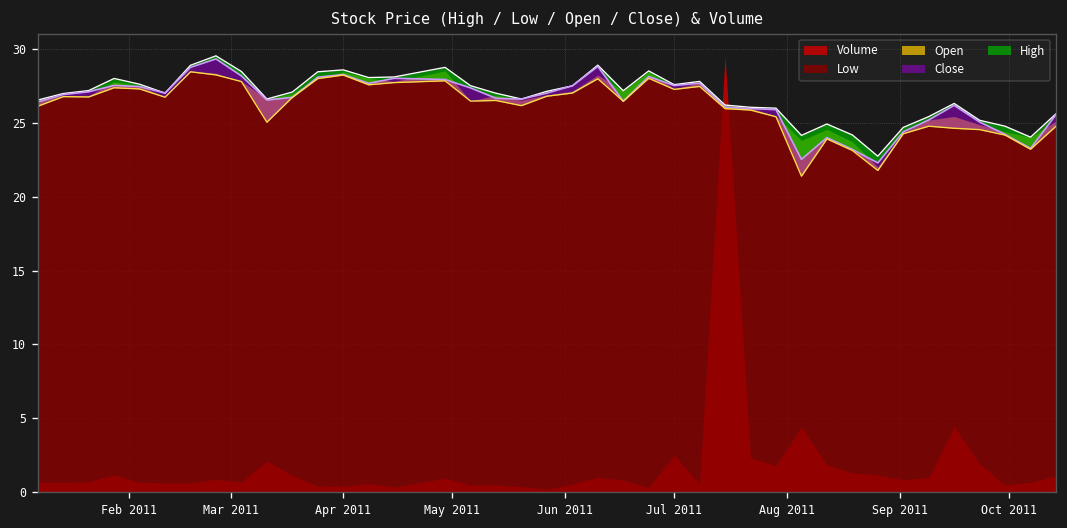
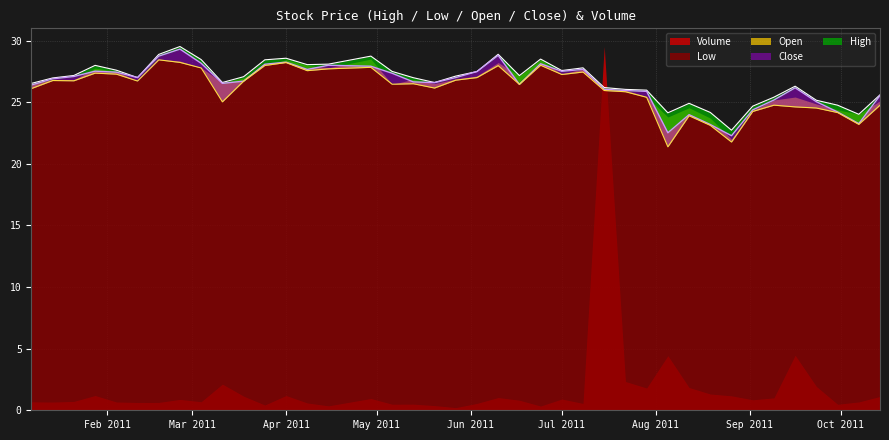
  {
    "Volume": {
-     "Apr 2011": 0.4,
-     "Jul 2011": 2.5
+     "Apr 2011": 1.2,
+     "Jul 2011": 0.9
    }
  }
